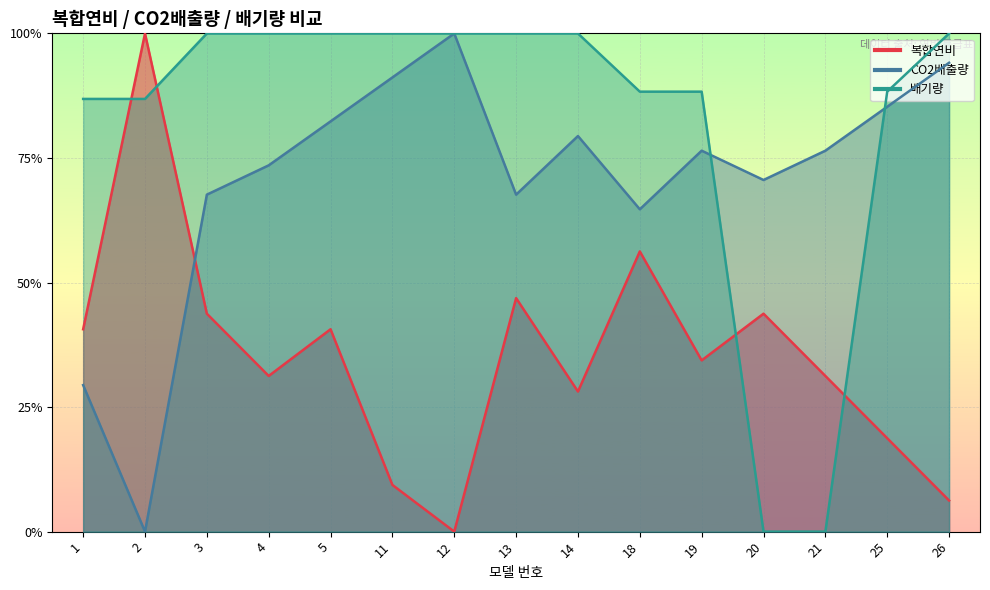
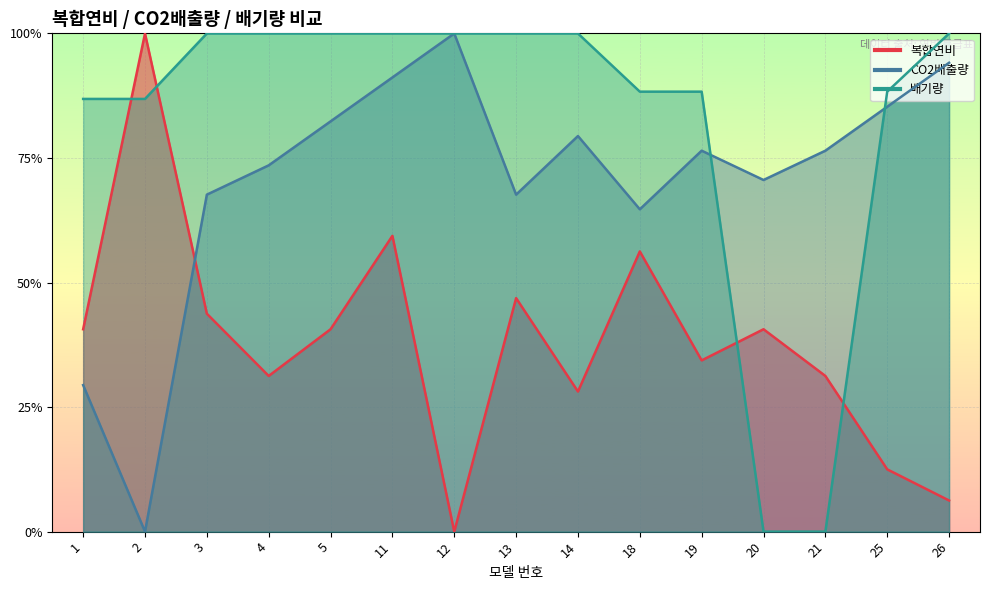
  {
    "복합연비": {
      "1": "41%",
      "2": "100%",
      "3": "44%",
      "4": "31%",
      "5": "41%",
-     "11": "9%",
+     "11": "59%",
      "12": "0%",
      "13": "47%",
      "14": "28%",
      "18": "56%",
      "19": "34%",
-     "20": "44%",
+     "20": "41%",
      "21": "31%",
-     "25": "19%",
+     "25": "12%",
      "26": "6%"
    }
  }
